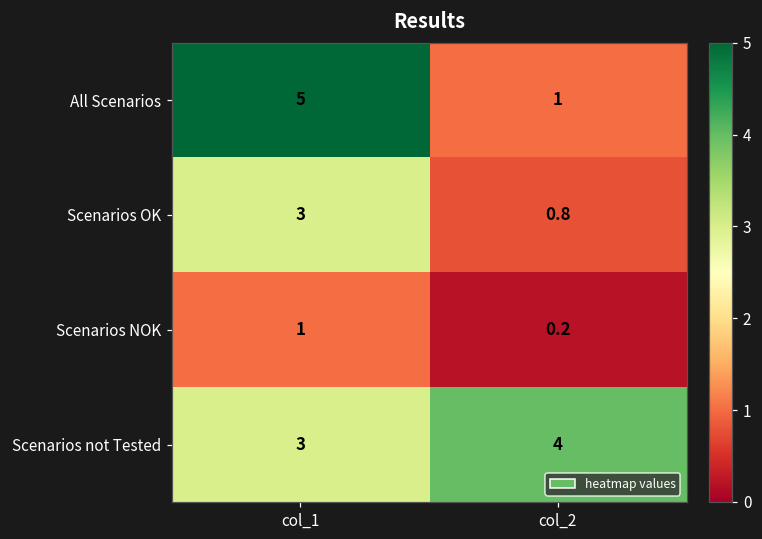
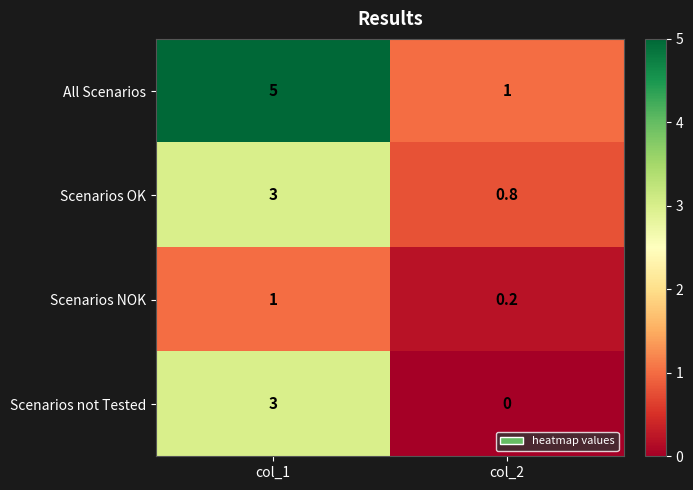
  {
    "All Scenarios": {
      "col_1": 5,
      "col_2": 1
    },
    "Scenarios OK": {
      "col_1": 3,
      "col_2": 0.8
    },
    "Scenarios NOK": {
      "col_1": 1,
      "col_2": 0.2
    },
    "Scenarios not Tested": {
      "col_1": 3,
-     "col_2": 4
+     "col_2": 0
    }
  }
